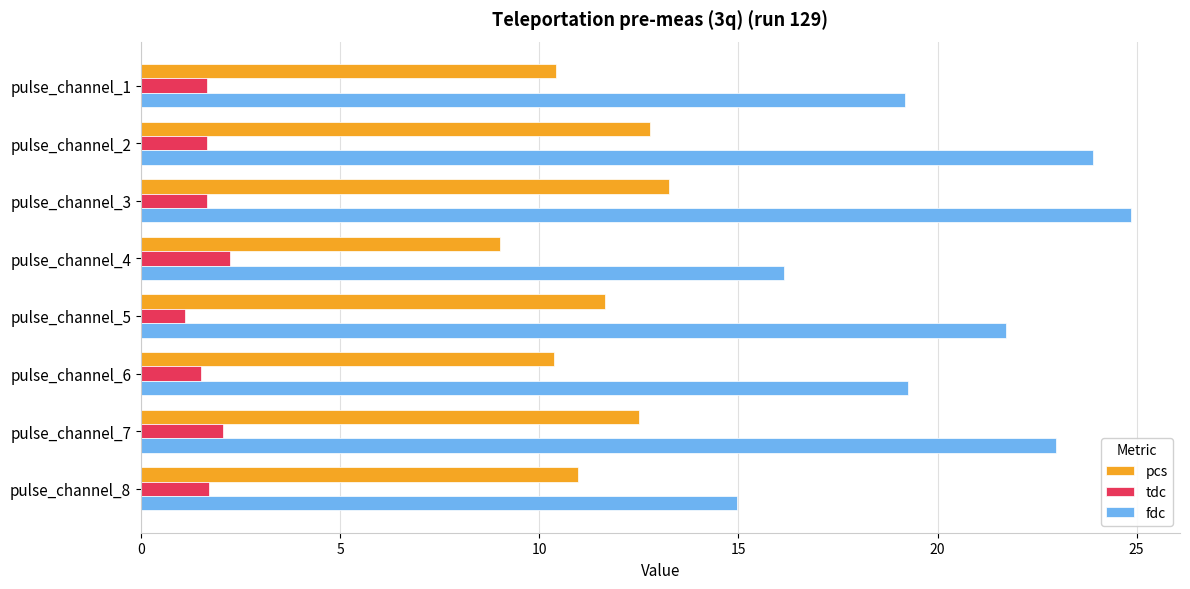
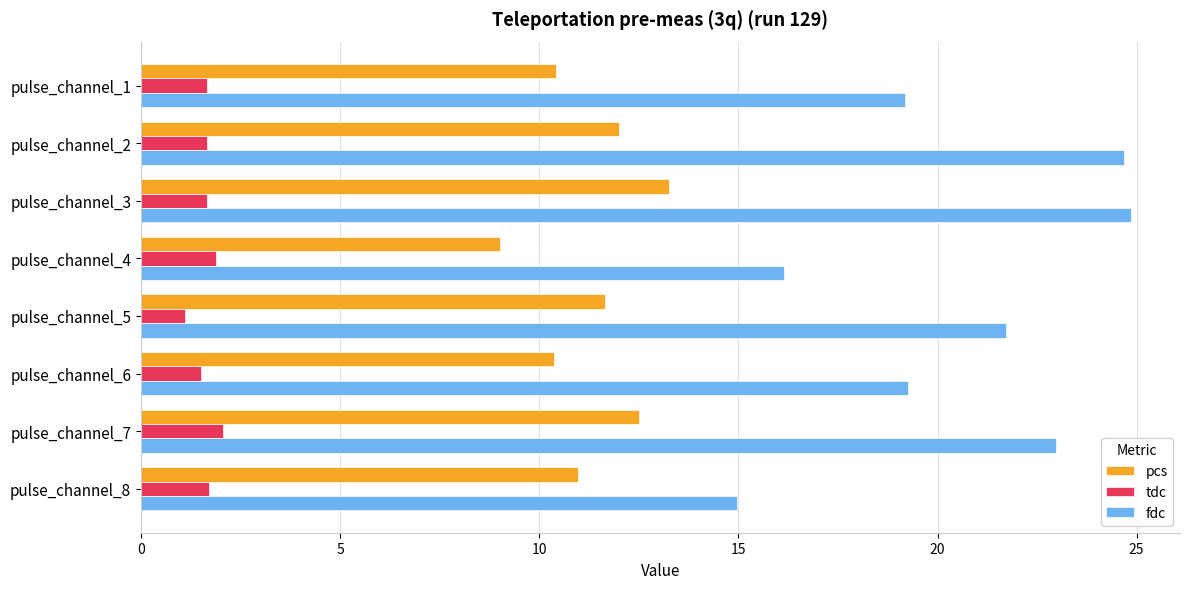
  {
    "pcs": {
      "pulse_channel_1": 10.4,
-     "pulse_channel_2": 12.8,
+     "pulse_channel_2": 12.0,
      "pulse_channel_3": 13.3,
      "pulse_channel_4": 9.0,
      "pulse_channel_5": 11.6,
      "pulse_channel_6": 10.4,
      "pulse_channel_7": 12.5,
      "pulse_channel_8": 11.0
    },
    "tdc": {
      "pulse_channel_1": 1.7,
      "pulse_channel_2": 1.7,
      "pulse_channel_3": 1.7,
-     "pulse_channel_4": 2.2,
+     "pulse_channel_4": 1.9,
      "pulse_channel_5": 1.1,
      "pulse_channel_6": 1.5,
      "pulse_channel_7": 2.1,
      "pulse_channel_8": 1.7
    },
    "fdc": {
      "pulse_channel_1": 19.2,
-     "pulse_channel_2": 23.9,
+     "pulse_channel_2": 24.7,
      "pulse_channel_3": 24.8,
      "pulse_channel_4": 16.1,
      "pulse_channel_5": 21.7,
      "pulse_channel_6": 19.3,
      "pulse_channel_7": 23.0,
      "pulse_channel_8": 15.0
    }
  }
